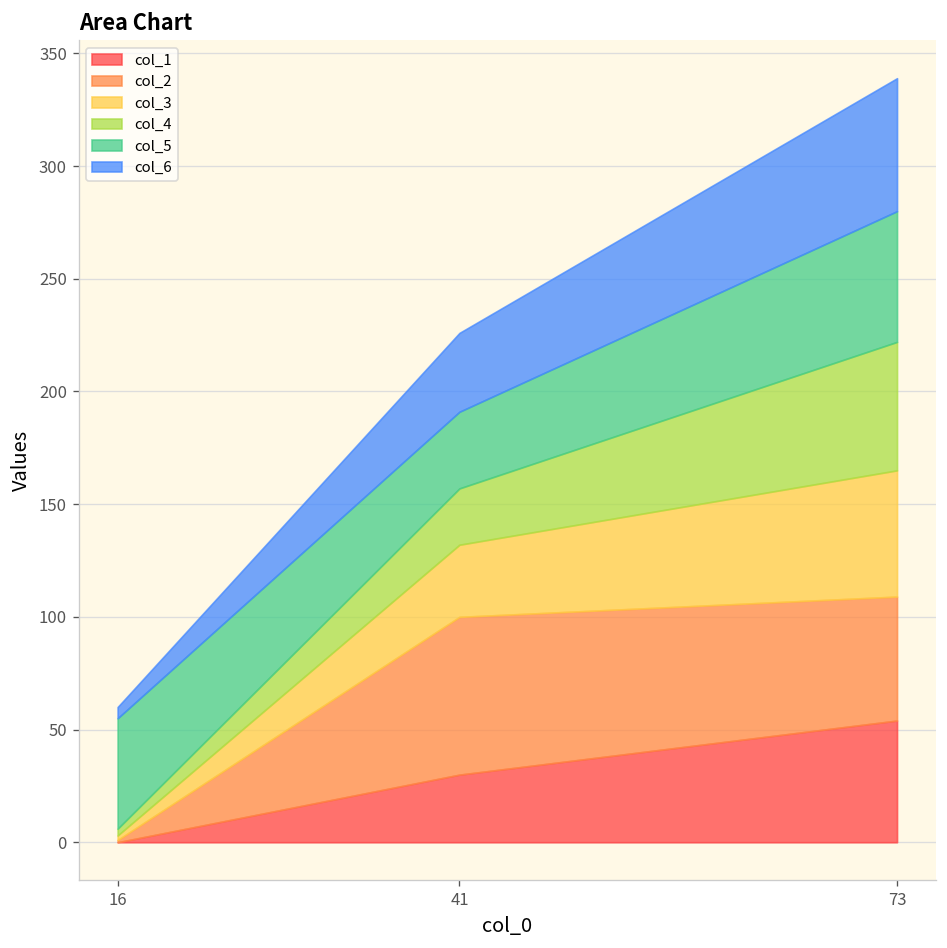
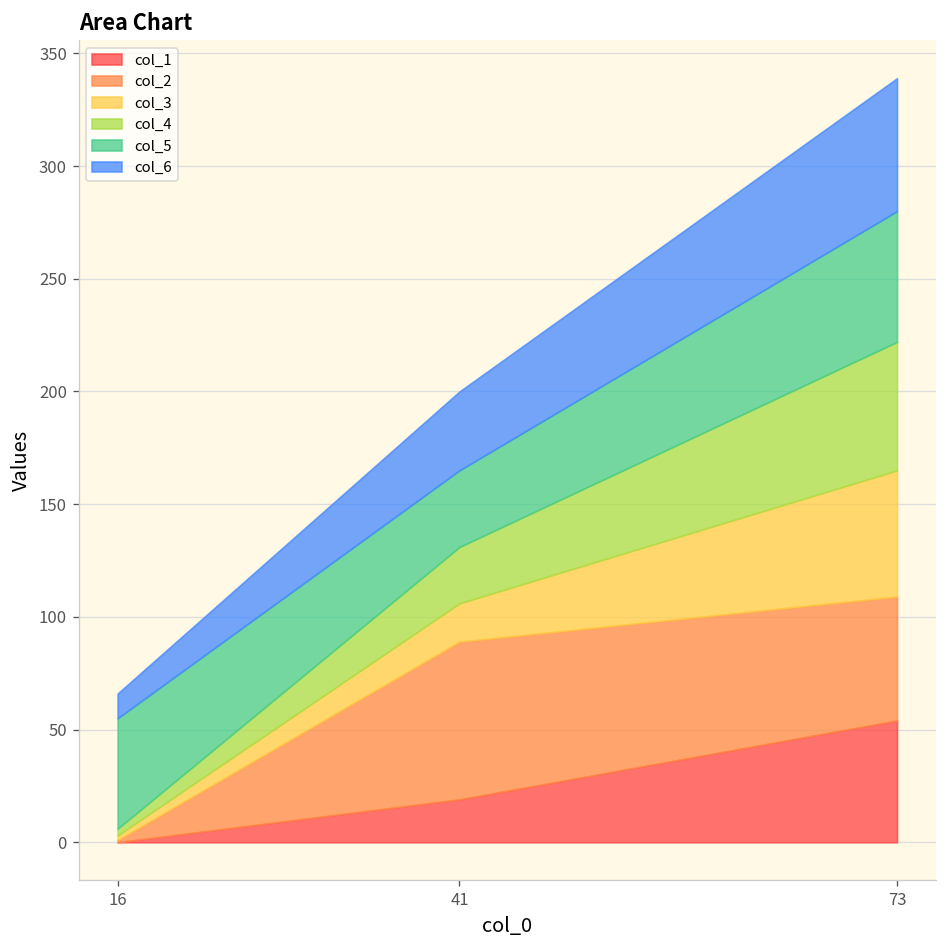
  {
    "col_1": {
-     "41": 30,
+     "41": 19,
      "73": 54
    },
    "col_2": {
      "41": 70,
      "73": 55
    },
    "col_3": {
      "16": 2,
-     "41": 32,
+     "41": 17,
      "73": 56
    },
    "col_4": {
      "16": 3,
      "41": 25,
      "73": 57
    },
    "col_5": {
      "16": 49,
      "41": 34,
      "73": 58
    },
    "col_6": {
-     "16": 5,
+     "16": 11,
      "41": 35,
      "73": 59
    }
  }
